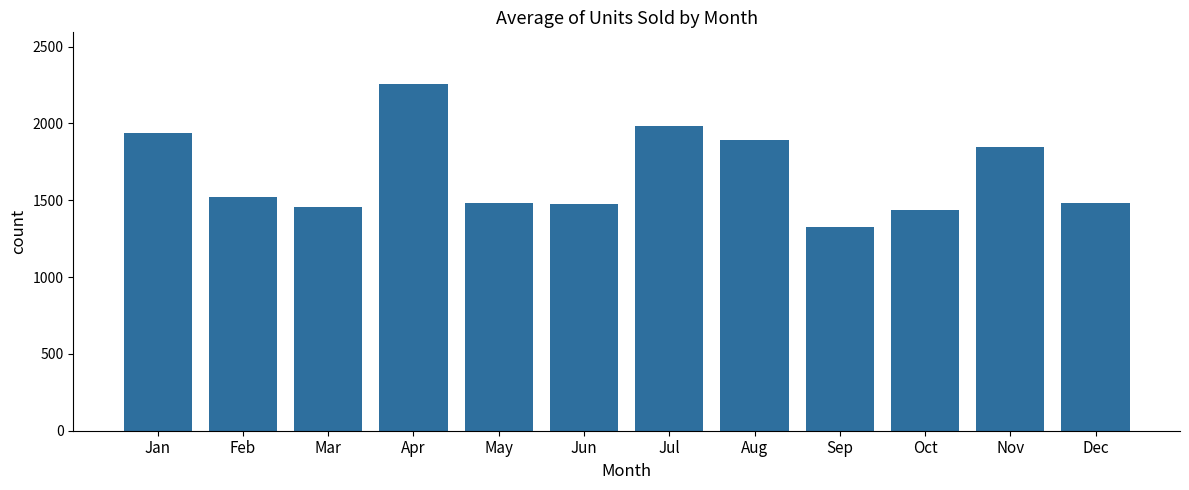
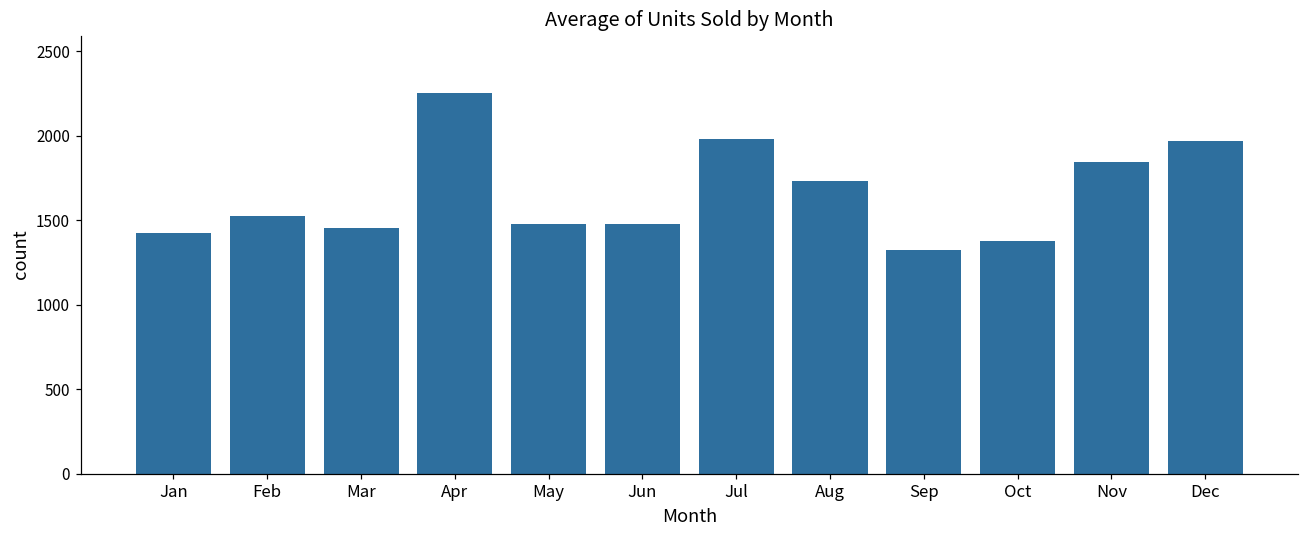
  {
-   "Jan": 1940,
+   "Jan": 1430,
    "Feb": 1520,
    "Mar": 1450,
    "Apr": 2250,
    "May": 1480,
    "Jun": 1480,
    "Jul": 1980,
-   "Aug": 1890,
+   "Aug": 1730,
    "Sep": 1330,
-   "Oct": 1440,
+   "Oct": 1370,
    "Nov": 1840,
-   "Dec": 1480
+   "Dec": 1970
  }
